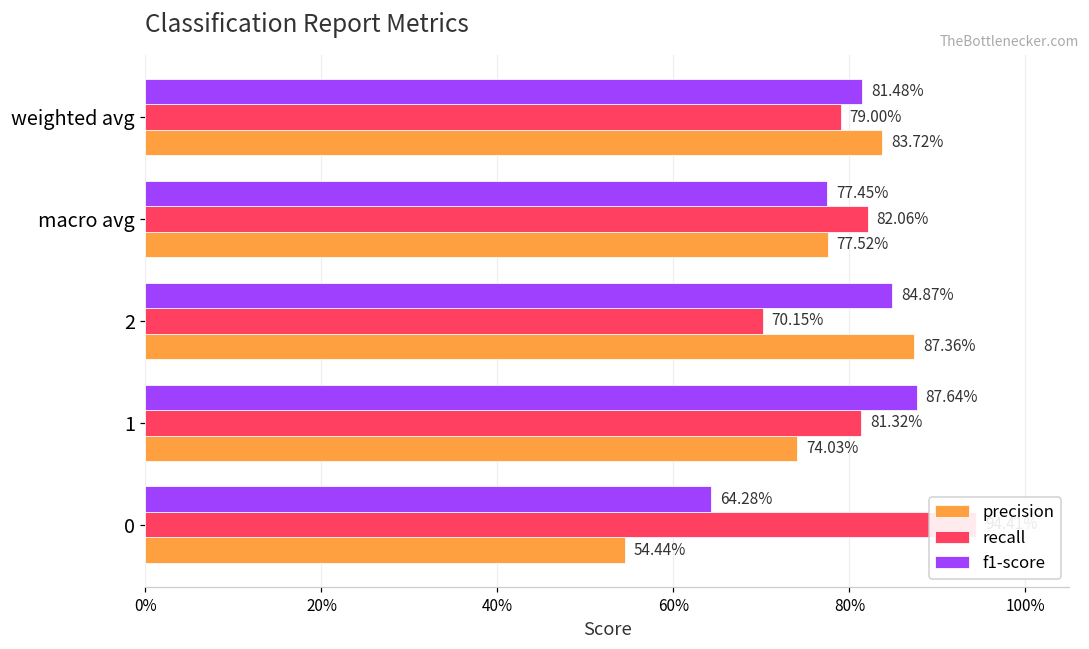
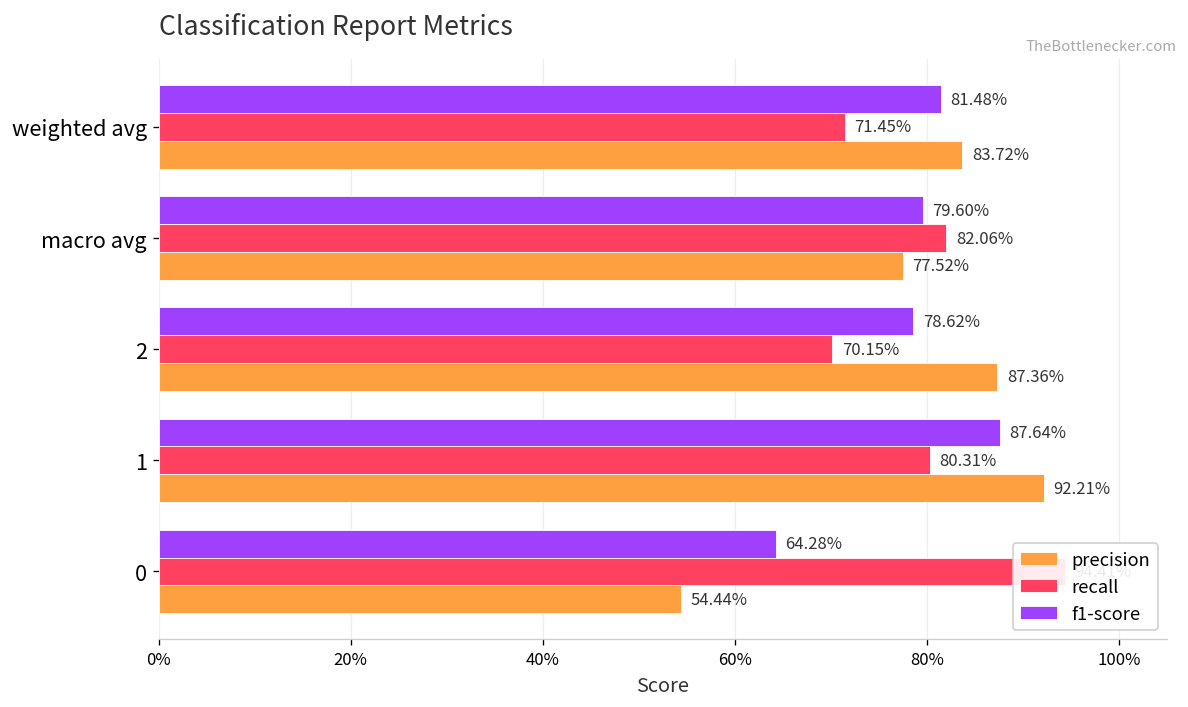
  {
    "precision": {
      "weighted avg": "83.72%",
      "macro avg": "77.52%",
      "2": "87.36%",
-     "1": "74.03%",
+     "1": "92.21%",
      "0": "54.44%"
    },
    "recall": {
-     "weighted avg": "79.00%",
+     "weighted avg": "71.45%",
      "macro avg": "82.06%",
      "2": "70.15%",
-     "1": "81.32%"
+     "1": "80.31%"
    },
    "f1-score": {
      "weighted avg": "81.48%",
-     "macro avg": "77.45%",
-     "2": "84.87%",
+     "macro avg": "79.60%",
+     "2": "78.62%",
      "1": "87.64%",
      "0": "64.28%"
    }
  }
